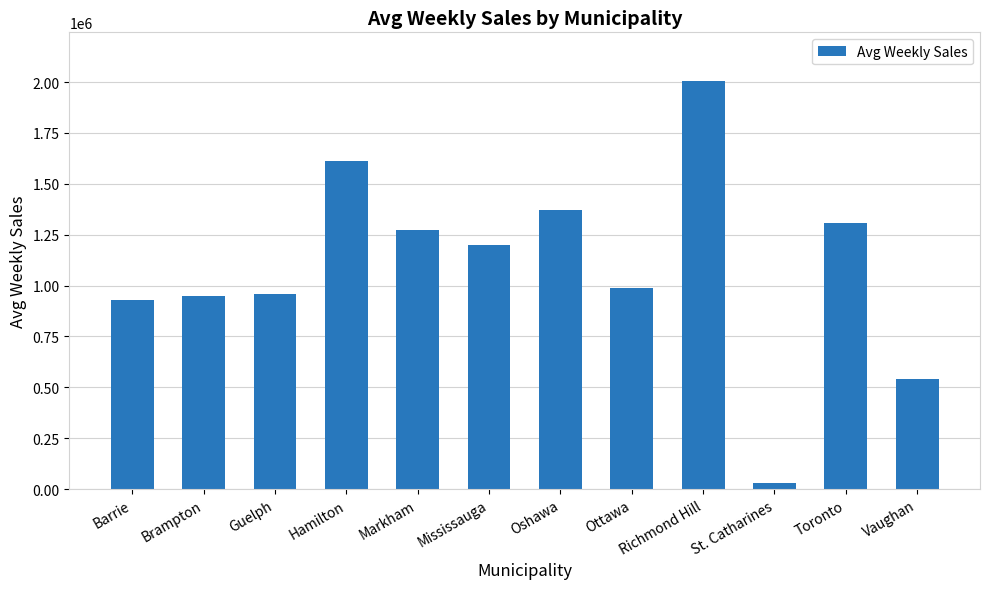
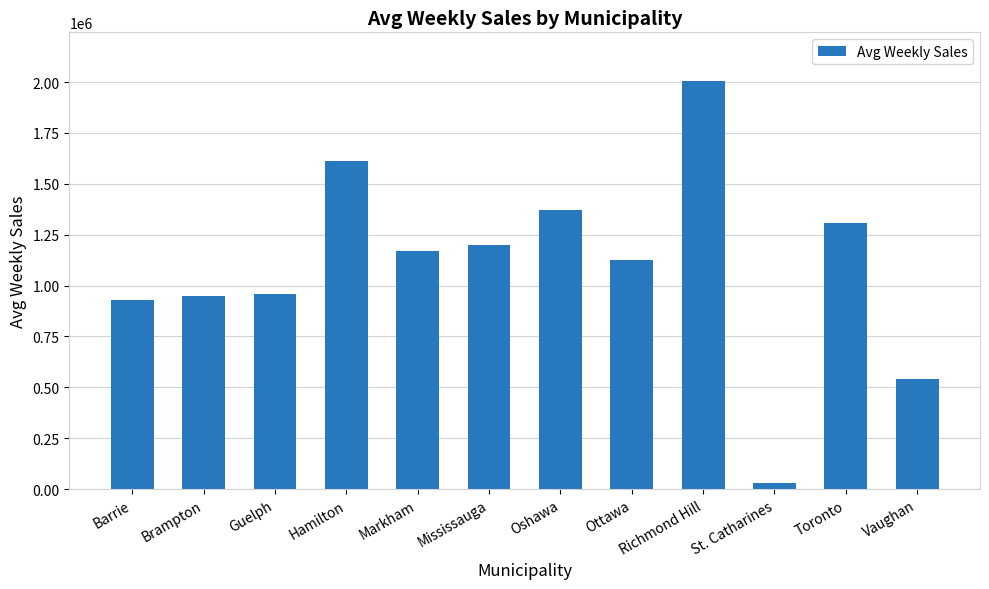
  {
    "Barrie": 930000,
    "Brampton": 950000,
    "Guelph": 960000,
    "Hamilton": 1610000,
-   "Markham": 1280000,
+   "Markham": 1170000,
    "Mississauga": 1200000,
    "Oshawa": 1370000,
-   "Ottawa": 990000,
+   "Ottawa": 1120000,
    "Richmond Hill": 2000000,
    "St. Catharines": 30000,
    "Toronto": 1310000,
    "Vaughan": 540000
  }
